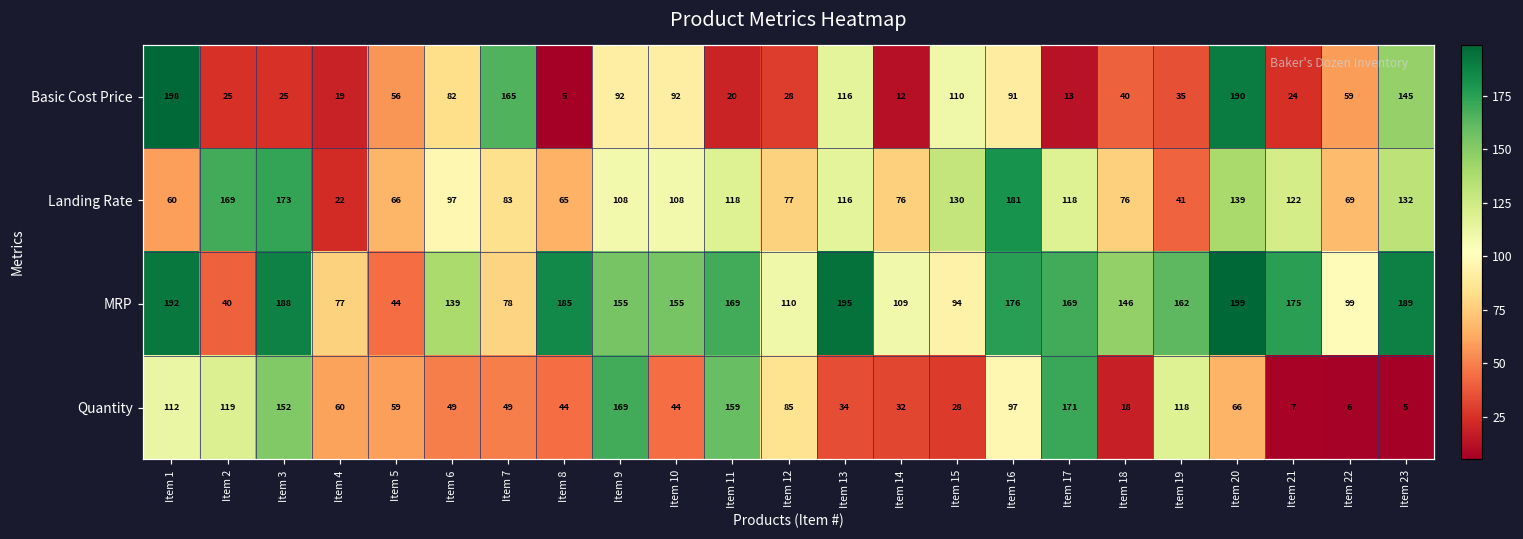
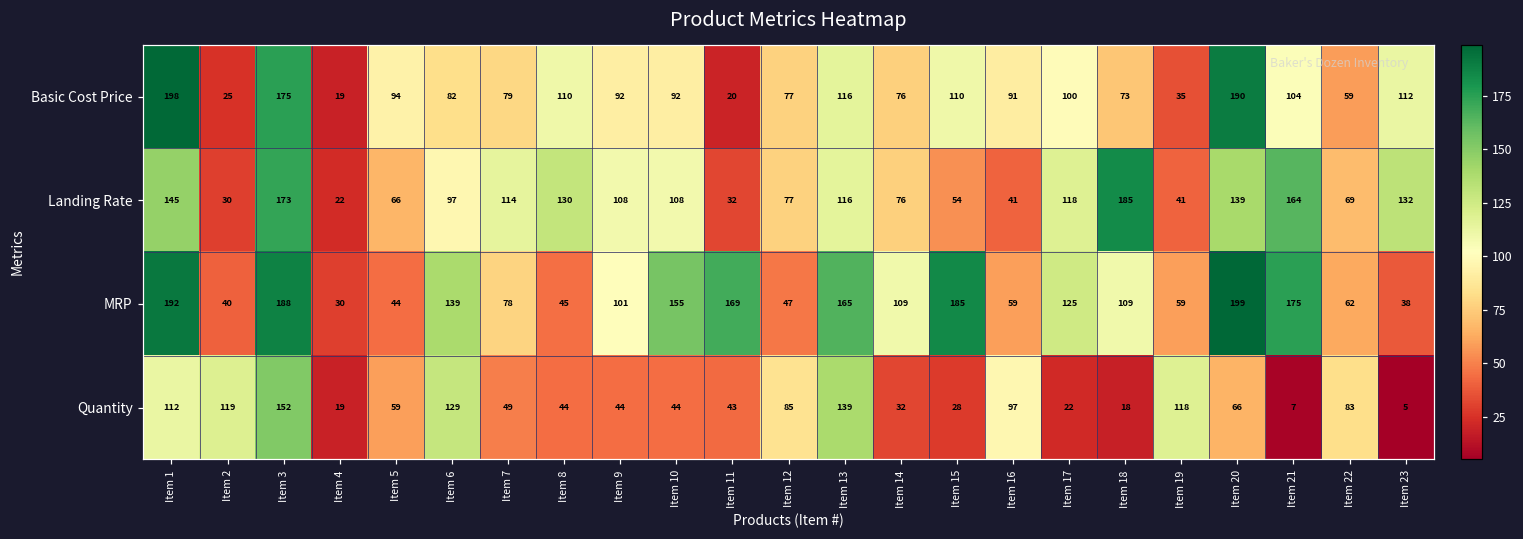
  {
    "Basic Cost Price": {
      "Item 1": 198,
      "Item 2": 25,
-     "Item 3": 25,
+     "Item 3": 175,
      "Item 4": 19,
-     "Item 5": 56,
+     "Item 5": 94,
      "Item 6": 82,
-     "Item 7": 165,
-     "Item 8": 5,
+     "Item 7": 79,
+     "Item 8": 110,
      "Item 9": 92,
      "Item 10": 92,
      "Item 11": 20,
-     "Item 12": 28,
+     "Item 12": 77,
      "Item 13": 116,
-     "Item 14": 12,
+     "Item 14": 76,
      "Item 15": 110,
      "Item 16": 91,
-     "Item 17": 13,
-     "Item 18": 40,
+     "Item 17": 100,
+     "Item 18": 73,
      "Item 19": 35,
      "Item 20": 190,
-     "Item 21": 24,
-     "Item 23": 145
+     "Item 21": 104,
+     "Item 23": 112
    },
    "Landing Rate": {
-     "Item 1": 60,
-     "Item 2": 169,
+     "Item 1": 145,
+     "Item 2": 30,
      "Item 3": 173,
      "Item 4": 22,
      "Item 5": 66,
      "Item 6": 97,
-     "Item 7": 83,
-     "Item 8": 65,
+     "Item 7": 114,
+     "Item 8": 130,
      "Item 9": 108,
      "Item 10": 108,
-     "Item 11": 118,
+     "Item 11": 32,
      "Item 12": 77,
      "Item 13": 116,
      "Item 14": 76,
-     "Item 15": 130,
-     "Item 16": 181,
+     "Item 15": 54,
+     "Item 16": 41,
      "Item 17": 118,
-     "Item 18": 76,
+     "Item 18": 185,
      "Item 19": 41,
      "Item 20": 139,
-     "Item 21": 122,
+     "Item 21": 164,
      "Item 22": 69,
      "Item 23": 132
    },
    "MRP": {
      "Item 1": 192,
      "Item 2": 40,
      "Item 3": 188,
-     "Item 4": 77,
+     "Item 4": 30,
      "Item 5": 44,
      "Item 6": 139,
      "Item 7": 78,
-     "Item 8": 185,
-     "Item 9": 155,
+     "Item 8": 45,
+     "Item 9": 101,
      "Item 10": 155,
      "Item 11": 169,
-     "Item 12": 110,
-     "Item 13": 195,
+     "Item 12": 47,
+     "Item 13": 165,
      "Item 14": 109,
-     "Item 15": 94,
-     "Item 16": 176,
-     "Item 17": 169,
-     "Item 18": 146,
-     "Item 19": 162,
+     "Item 15": 185,
+     "Item 16": 59,
+     "Item 17": 125,
+     "Item 18": 109,
+     "Item 19": 59,
      "Item 20": 199,
      "Item 21": 175,
-     "Item 22": 99,
-     "Item 23": 189
+     "Item 22": 62,
+     "Item 23": 38
    },
    "Quantity": {
      "Item 1": 112,
      "Item 2": 119,
      "Item 3": 152,
-     "Item 4": 60,
+     "Item 4": 19,
      "Item 5": 59,
-     "Item 6": 49,
+     "Item 6": 129,
      "Item 7": 49,
      "Item 8": 44,
-     "Item 9": 169,
+     "Item 9": 44,
      "Item 10": 44,
-     "Item 11": 159,
+     "Item 11": 43,
      "Item 12": 85,
-     "Item 13": 34,
+     "Item 13": 139,
      "Item 14": 32,
      "Item 15": 28,
      "Item 16": 97,
-     "Item 17": 171,
+     "Item 17": 22,
      "Item 18": 18,
      "Item 19": 118,
      "Item 20": 66,
      "Item 21": 7,
-     "Item 22": 6,
+     "Item 22": 83,
      "Item 23": 5
    }
  }
